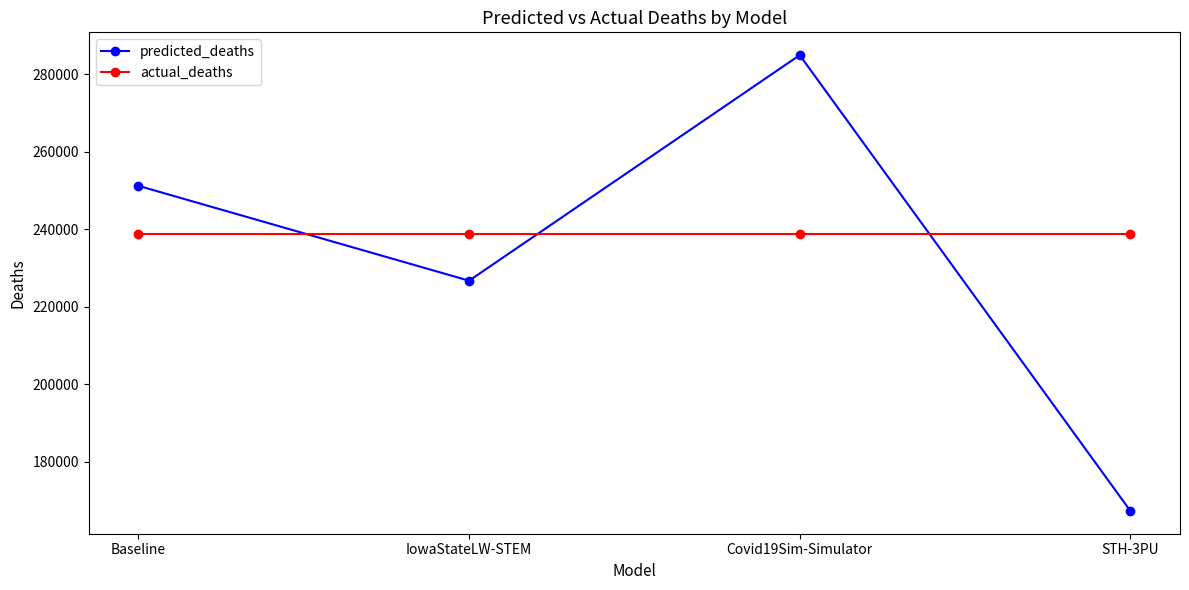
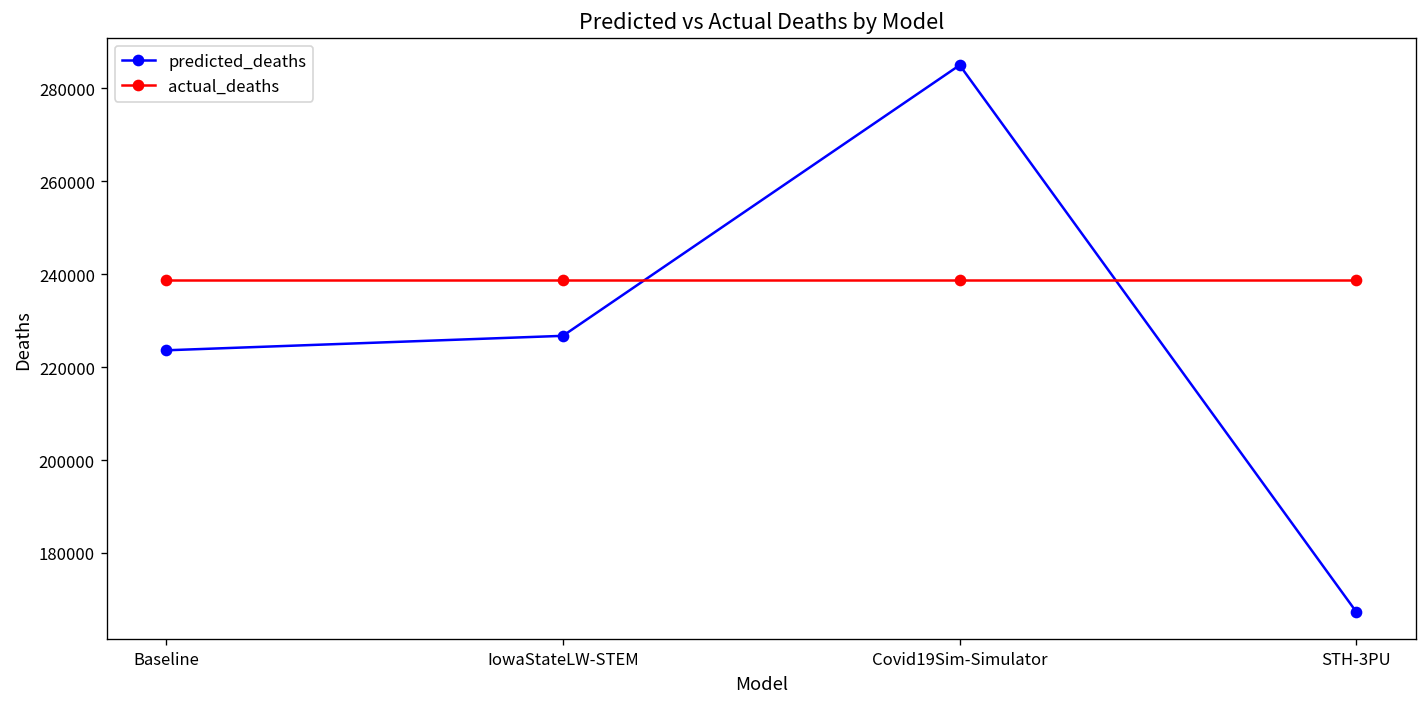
  {
    "predicted_deaths": {
-     "Baseline": 251000,
+     "Baseline": 224000,
      "IowaStateLW-STEM": 227000,
      "Covid19Sim-Simulator": 285000,
      "STH-3PU": 167000
    },
    "actual_deaths": {
      "Baseline": 239000,
      "IowaStateLW-STEM": 239000,
      "Covid19Sim-Simulator": 239000,
      "STH-3PU": 239000
    }
  }
